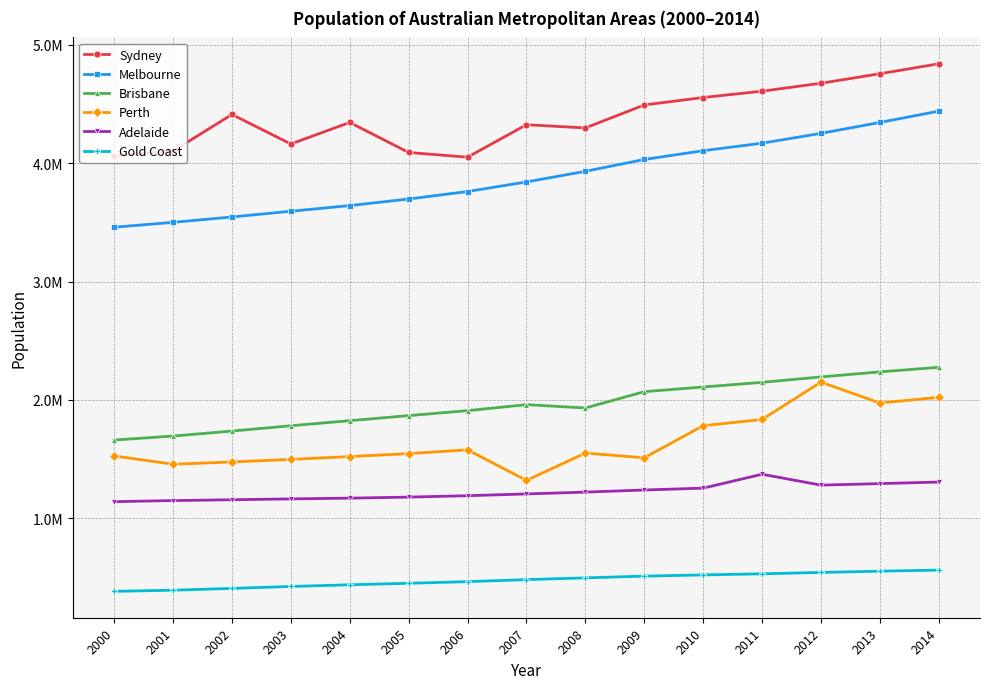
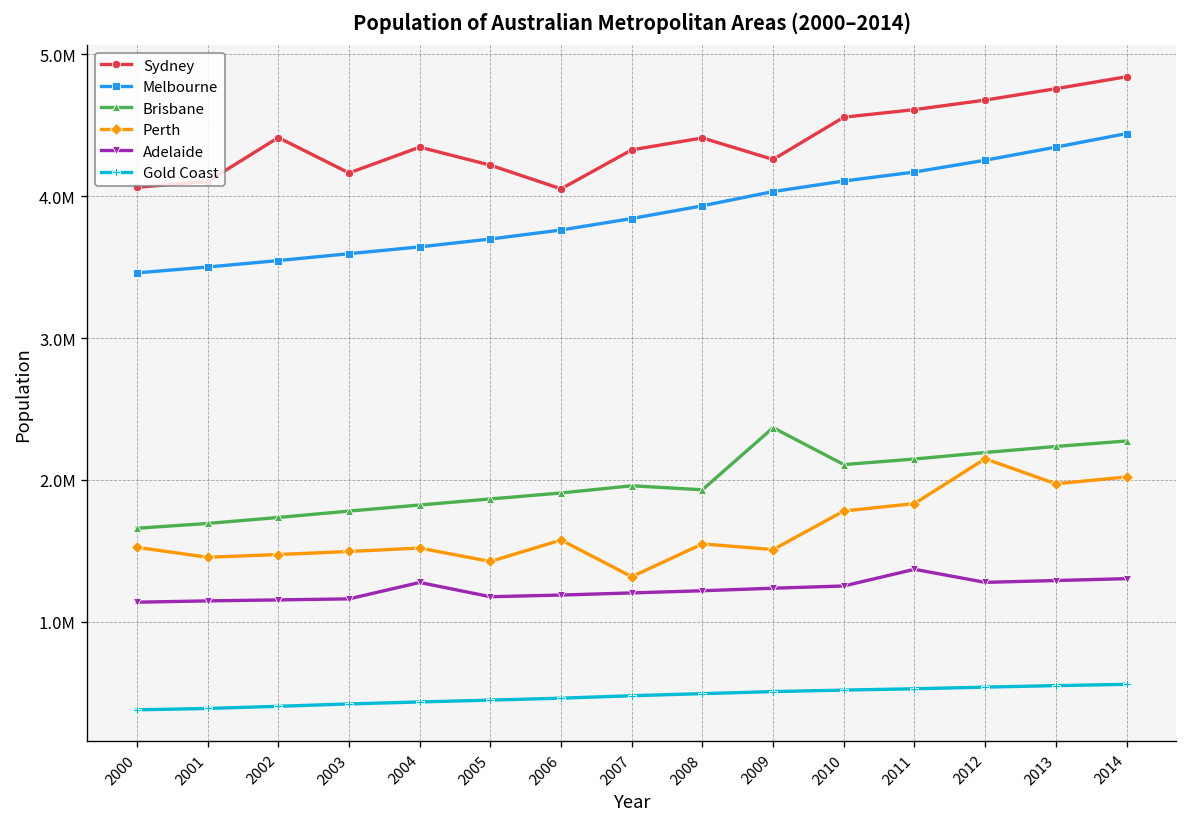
  {
    "Sydney": {
      "2002": 4410000,
      "2003": 4160000,
      "2004": 4340000,
-     "2005": 4090000,
+     "2005": 4220000,
      "2006": 4050000,
      "2007": 4330000,
-     "2008": 4300000,
-     "2009": 4490000,
+     "2008": 4410000,
+     "2009": 4260000,
      "2010": 4560000,
      "2011": 4610000,
      "2012": 4680000,
      "2013": 4760000,
      "2014": 4840000
    },
    "Brisbane": {
      "2000": 1660000,
      "2001": 1690000,
      "2002": 1740000,
      "2003": 1780000,
      "2004": 1820000,
      "2005": 1870000,
      "2006": 1910000,
      "2007": 1960000,
      "2008": 1930000,
-     "2009": 2070000,
+     "2009": 2370000,
      "2010": 2110000,
      "2011": 2150000,
      "2012": 2190000,
      "2013": 2240000,
      "2014": 2270000
    },
    "Perth": {
      "2000": 1530000,
      "2001": 1460000,
      "2002": 1470000,
      "2003": 1500000,
      "2004": 1520000,
-     "2005": 1540000,
+     "2005": 1430000,
      "2006": 1580000,
      "2007": 1320000,
      "2008": 1550000,
      "2009": 1510000,
      "2010": 1780000,
      "2011": 1830000,
      "2012": 2150000,
      "2013": 1970000,
      "2014": 2020000
    },
    "Adelaide": {
      "2000": 1140000,
      "2001": 1150000,
      "2002": 1150000,
      "2003": 1160000,
-     "2004": 1170000,
+     "2004": 1280000,
      "2005": 1180000,
      "2006": 1190000,
      "2007": 1200000,
      "2008": 1220000,
      "2009": 1240000,
      "2010": 1250000,
      "2011": 1370000,
      "2012": 1280000,
      "2013": 1290000,
      "2014": 1300000
    }
  }
